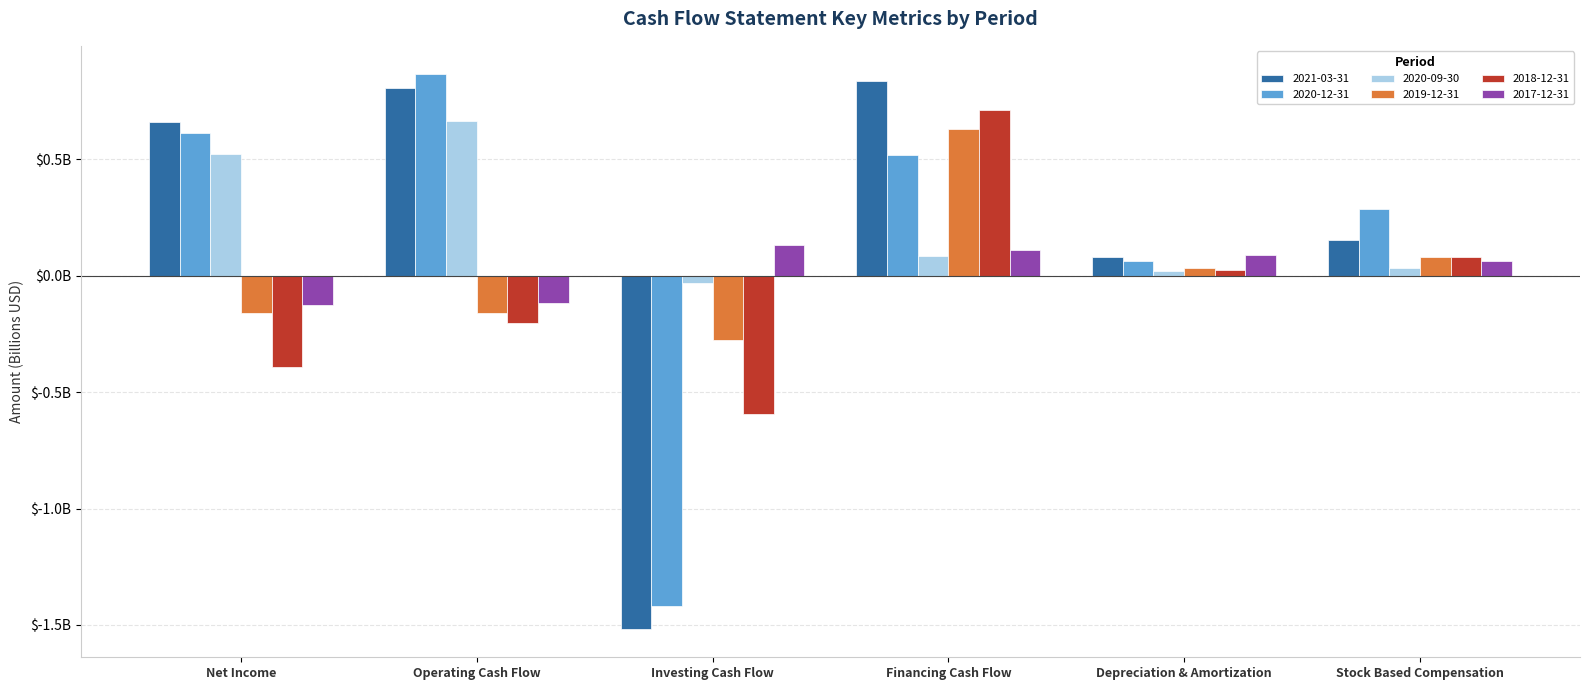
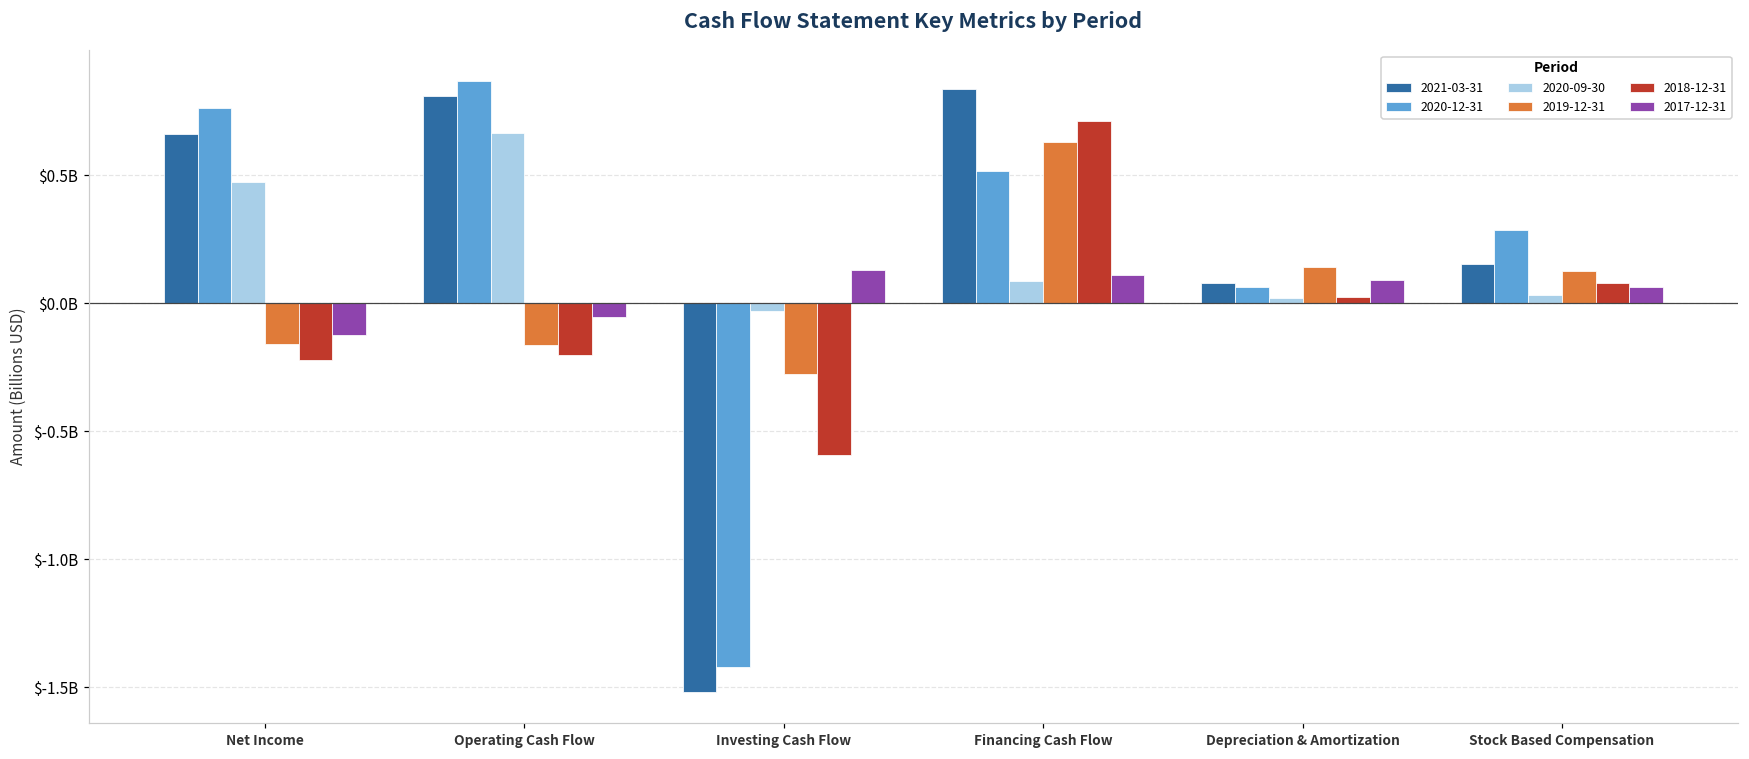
  {
    "2021-03-31": {
      "Net Income": "$660000000",
      "Operating Cash Flow": "$810000000",
      "Investing Cash Flow": "$-1520000000",
      "Financing Cash Flow": "$840000000",
      "Depreciation & Amortization": "$80000000",
      "Stock Based Compensation": "$150000000"
    },
    "2020-12-31": {
-     "Net Income": "$610000000",
+     "Net Income": "$760000000",
      "Operating Cash Flow": "$870000000",
      "Investing Cash Flow": "$-1420000000",
      "Financing Cash Flow": "$520000000",
      "Depreciation & Amortization": "$60000000",
      "Stock Based Compensation": "$290000000"
    },
    "2020-09-30": {
-     "Net Income": "$520000000",
+     "Net Income": "$470000000",
      "Operating Cash Flow": "$670000000",
      "Investing Cash Flow": "$-30000000",
      "Financing Cash Flow": "$90000000",
      "Depreciation & Amortization": "$20000000",
      "Stock Based Compensation": "$30000000"
    },
    "2019-12-31": {
      "Net Income": "$-160000000",
      "Operating Cash Flow": "$-160000000",
      "Investing Cash Flow": "$-280000000",
      "Financing Cash Flow": "$630000000",
-     "Depreciation & Amortization": "$30000000",
-     "Stock Based Compensation": "$80000000"
+     "Depreciation & Amortization": "$140000000",
+     "Stock Based Compensation": "$130000000"
    },
    "2018-12-31": {
-     "Net Income": "$-390000000",
+     "Net Income": "$-220000000",
      "Operating Cash Flow": "$-200000000",
      "Investing Cash Flow": "$-590000000",
      "Financing Cash Flow": "$710000000",
      "Depreciation & Amortization": "$20000000",
      "Stock Based Compensation": "$80000000"
    },
    "2017-12-31": {
      "Net Income": "$-130000000",
-     "Operating Cash Flow": "$-120000000",
+     "Operating Cash Flow": "$-50000000",
      "Investing Cash Flow": "$130000000",
      "Financing Cash Flow": "$110000000",
      "Depreciation & Amortization": "$90000000",
      "Stock Based Compensation": "$60000000"
    }
  }
